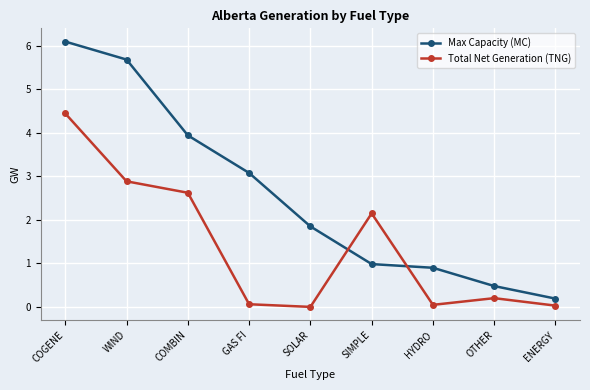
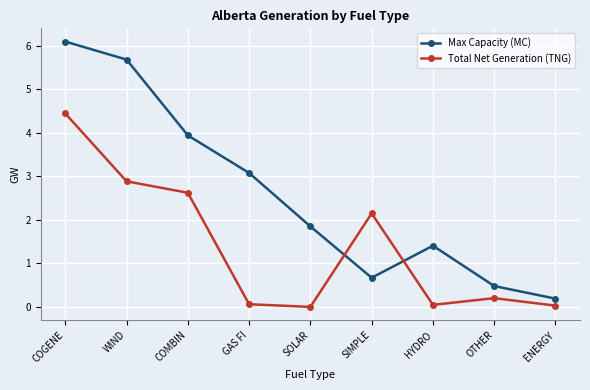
  {
    "Max Capacity (MC)": {
      "COGENE": 6.1,
      "WIND": 5.7,
      "COMBIN": 3.9,
      "GAS FI": 3.1,
      "SOLAR": 1.9,
-     "SIMPLE": 1.0,
-     "HYDRO": 0.9,
+     "SIMPLE": 0.7,
+     "HYDRO": 1.4,
      "OTHER": 0.5,
      "ENERGY": 0.2
    },
    "Total Net Generation (TNG)": {
      "COGENE": 4.4,
      "WIND": 2.9,
      "COMBIN": 2.6,
      "GAS FI": 0.1,
      "SOLAR": 0.0,
      "SIMPLE": 2.1,
      "HYDRO": 0.0,
      "OTHER": 0.2,
      "ENERGY": 0.0
    }
  }
